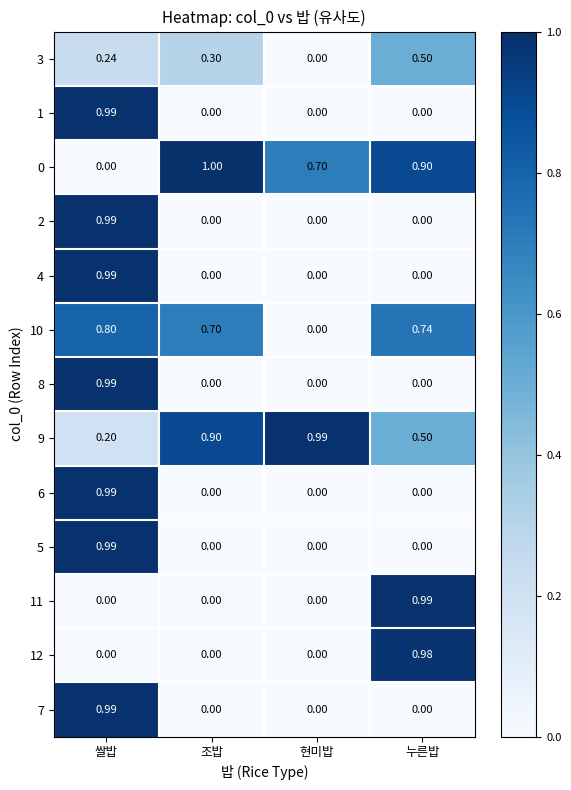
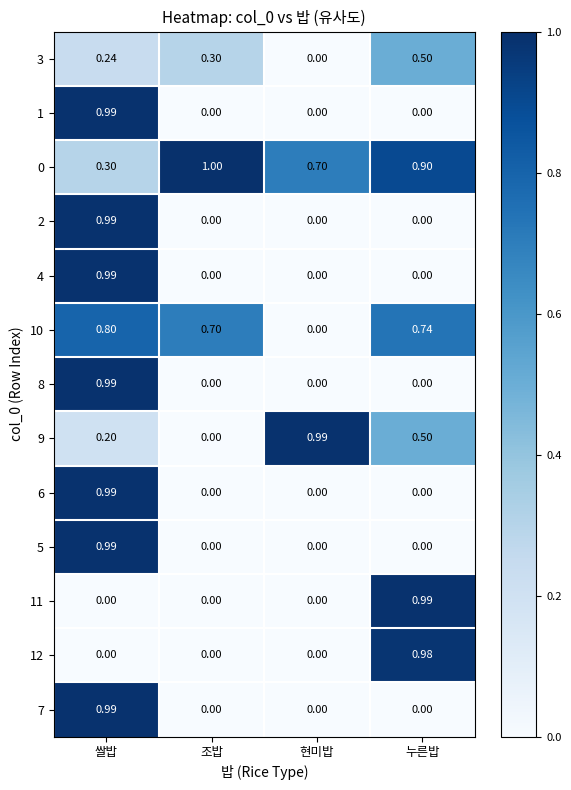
  {
    "3": {
      "쌀밥": 0.24,
      "조밥": 0.30,
      "현미밥": 0.00,
      "누른밥": 0.50
    },
    "1": {
      "쌀밥": 0.99,
      "조밥": 0.00,
      "현미밥": 0.00,
      "누른밥": 0.00
    },
    "0": {
-     "쌀밥": 0.00,
+     "쌀밥": 0.30,
      "조밥": 1.00,
      "현미밥": 0.70,
      "누른밥": 0.90
    },
    "2": {
      "쌀밥": 0.99,
      "조밥": 0.00,
      "현미밥": 0.00,
      "누른밥": 0.00
    },
    "4": {
      "쌀밥": 0.99,
      "조밥": 0.00,
      "현미밥": 0.00,
      "누른밥": 0.00
    },
    "10": {
      "쌀밥": 0.80,
      "조밥": 0.70,
      "현미밥": 0.00,
      "누른밥": 0.74
    },
    "8": {
      "쌀밥": 0.99,
      "조밥": 0.00,
      "현미밥": 0.00,
      "누른밥": 0.00
    },
    "9": {
      "쌀밥": 0.20,
-     "조밥": 0.90,
+     "조밥": 0.00,
      "현미밥": 0.99,
      "누른밥": 0.50
    },
    "6": {
      "쌀밥": 0.99,
      "조밥": 0.00,
      "현미밥": 0.00,
      "누른밥": 0.00
    },
    "5": {
      "쌀밥": 0.99,
      "조밥": 0.00,
      "현미밥": 0.00,
      "누른밥": 0.00
    },
    "11": {
      "쌀밥": 0.00,
      "조밥": 0.00,
      "현미밥": 0.00,
      "누른밥": 0.99
    },
    "12": {
      "쌀밥": 0.00,
      "조밥": 0.00,
      "현미밥": 0.00,
      "누른밥": 0.98
    },
    "7": {
      "쌀밥": 0.99,
      "조밥": 0.00,
      "현미밥": 0.00,
      "누른밥": 0.00
    }
  }
